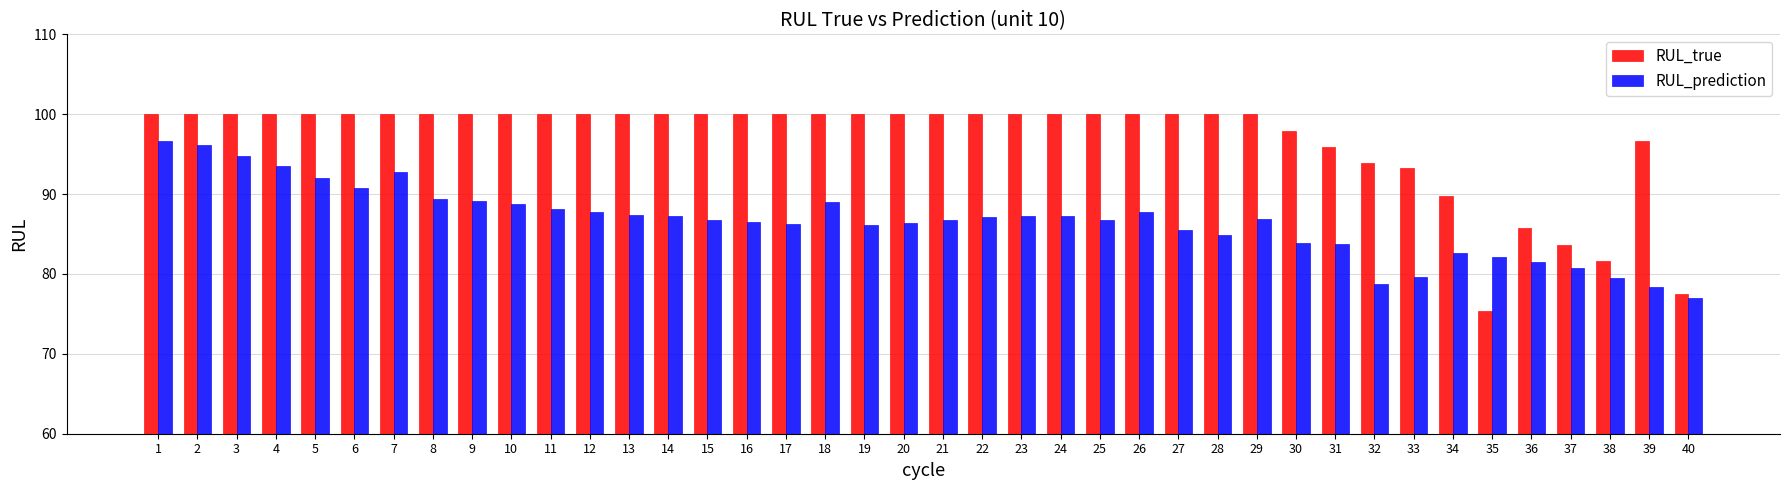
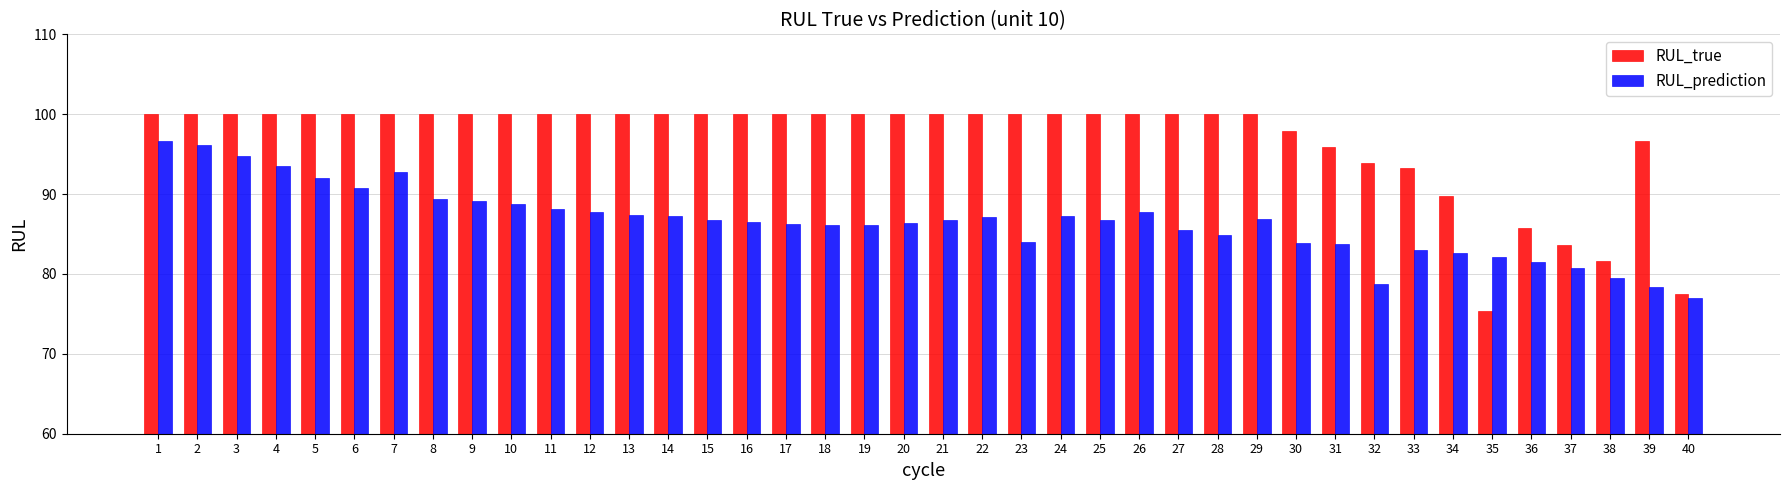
  {
    "RUL_true": {
      "1": 100,
      "2": 100,
      "3": 100,
      "4": 100,
      "5": 100,
      "6": 100,
      "7": 100,
      "8": 100,
      "9": 100,
      "10": 100,
      "11": 100,
      "12": 100,
      "13": 100,
      "14": 100,
      "15": 100,
      "16": 100,
      "17": 100,
      "18": 100,
      "19": 100,
      "20": 100,
      "21": 100,
      "22": 100,
      "23": 100,
      "24": 100,
      "25": 100,
      "26": 100,
      "27": 100,
      "28": 100,
      "29": 100,
      "30": 98,
      "31": 96,
      "32": 94,
      "33": 93,
      "34": 90,
      "35": 75,
      "36": 86,
      "37": 84,
      "38": 82,
      "39": 97,
      "40": 78
    },
    "RUL_prediction": {
      "1": 97,
      "2": 96,
      "3": 95,
      "4": 93,
      "5": 92,
      "6": 91,
      "7": 93,
      "8": 89,
      "9": 89,
      "10": 89,
      "11": 88,
      "12": 88,
      "13": 87,
      "14": 87,
      "15": 87,
      "16": 86,
      "17": 86,
-     "18": 89,
+     "18": 86,
      "19": 86,
      "20": 86,
      "21": 87,
      "22": 87,
-     "23": 87,
+     "23": 84,
      "24": 87,
      "25": 87,
      "26": 88,
      "27": 86,
      "28": 85,
      "29": 87,
      "30": 84,
      "31": 84,
      "32": 79,
-     "33": 80,
+     "33": 83,
      "34": 83,
      "35": 82,
      "36": 81,
      "37": 81,
      "38": 80,
      "39": 78,
      "40": 77
    }
  }
